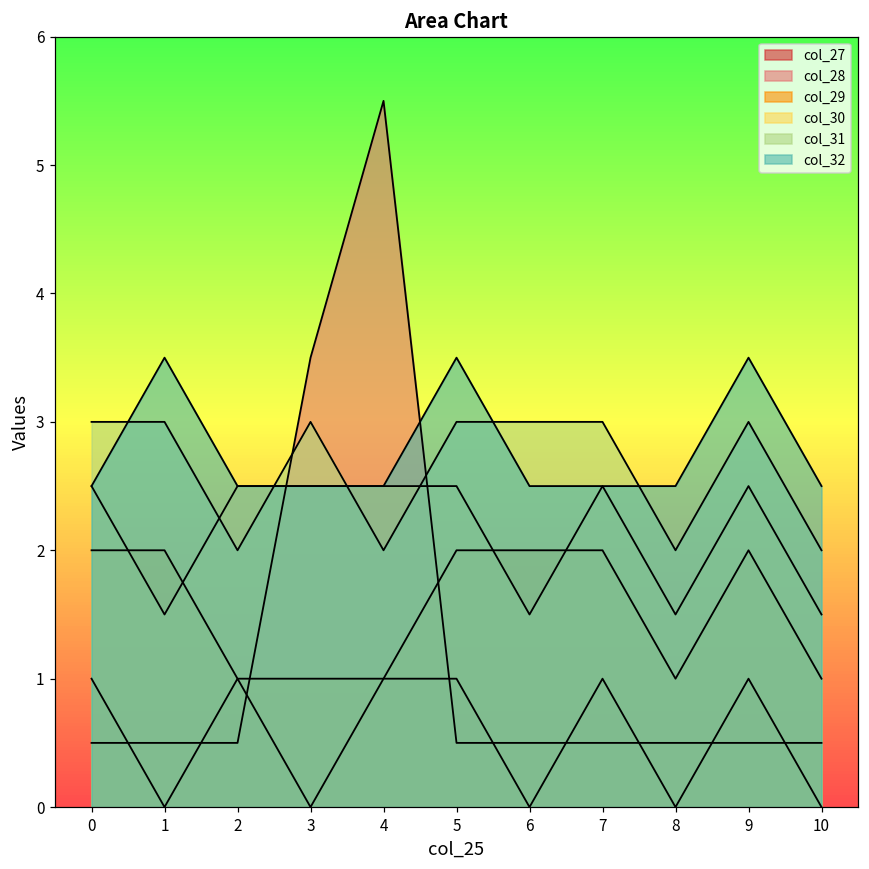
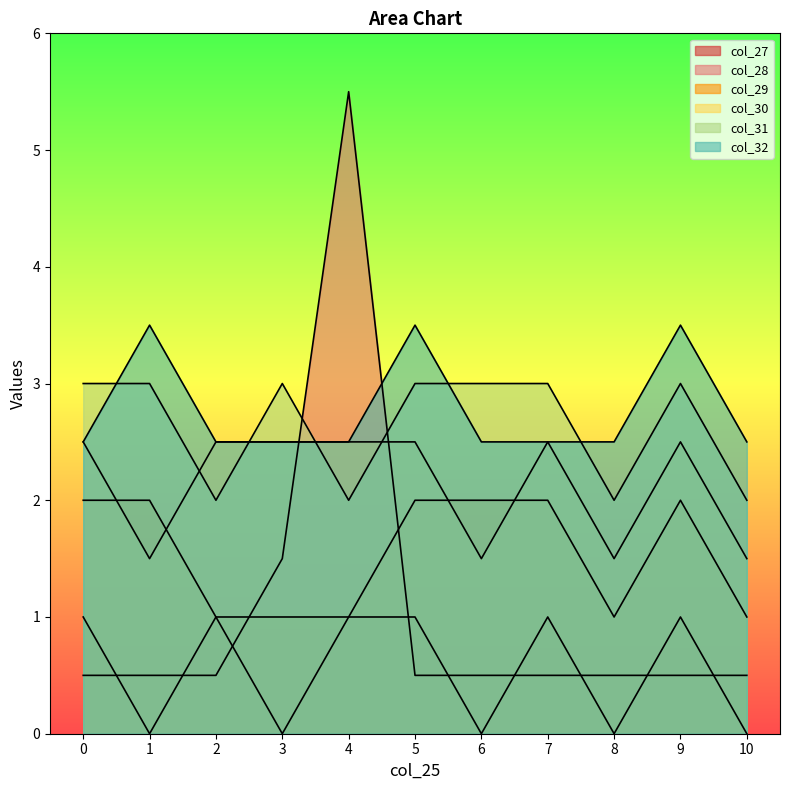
  {
    "col_27": {
      "0": 1.00,
      "1": 0.00,
      "3": 0.00,
      "5": 1.00,
      "6": 0.00,
      "7": 1.00,
      "8": 0.00,
      "9": 1.00,
      "10": 0.00
    },
    "col_28": {
      "0": 0.50,
      "1": 0.50,
      "2": 0.50,
-     "3": 3.50,
+     "3": 1.50,
      "4": 5.50,
      "5": 0.50,
      "6": 0.50,
      "7": 0.50,
      "8": 0.50,
      "9": 0.50,
      "10": 0.50
    },
    "col_29": {
      "0": 2.00,
      "1": 2.00,
      "3": 1.00,
      "5": 2.00,
      "6": 2.00,
      "7": 2.00,
      "8": 1.00,
      "9": 2.00,
      "10": 1.00
    },
    "col_30": {
      "1": 1.50,
      "5": 2.50,
      "6": 1.50,
      "8": 1.50,
      "9": 2.50,
      "10": 1.50
    },
    "col_31": {
      "0": 3.00,
      "1": 3.00,
      "2": 2.00,
      "3": 3.00,
      "4": 2.00,
      "5": 3.00,
      "6": 3.00,
      "7": 3.00,
      "8": 2.00,
      "9": 3.00,
      "10": 2.00
    },
    "col_32": {
      "1": 3.50,
      "5": 3.50,
      "6": 2.50,
      "8": 2.50,
      "9": 3.50,
      "10": 2.50
    }
  }
